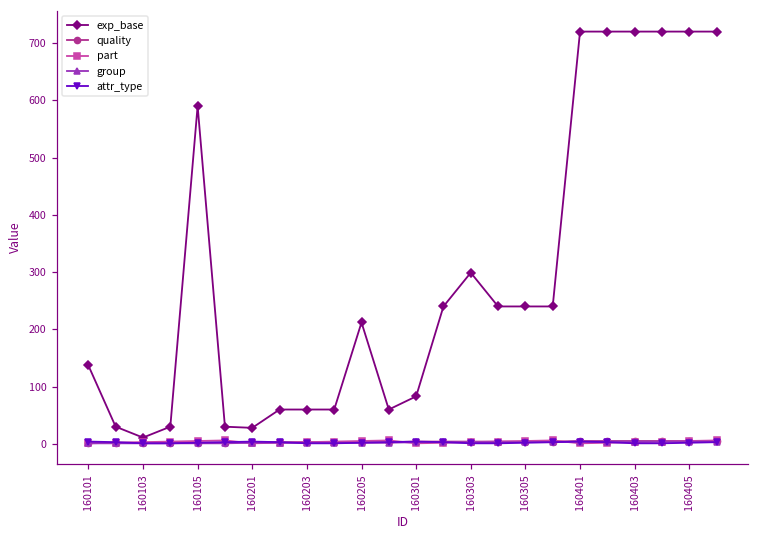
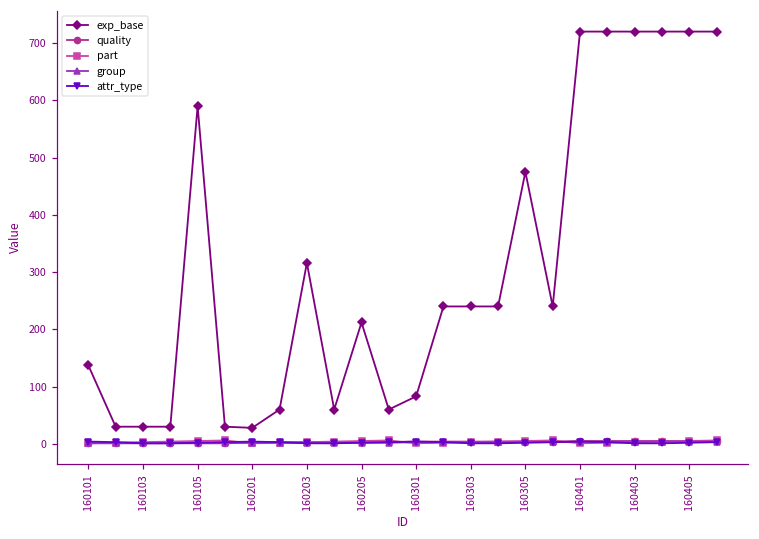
  {
    "exp_base": {
      "160101": 140,
-     "160103": 10,
+     "160103": 30,
      "160105": 590,
      "160201": 30,
-     "160203": 60,
+     "160203": 320,
      "160205": 210,
      "160301": 80,
-     "160303": 300,
-     "160305": 240,
+     "160303": 240,
+     "160305": 480,
      "160401": 720,
      "160403": 720,
      "160405": 720
    }
  }
